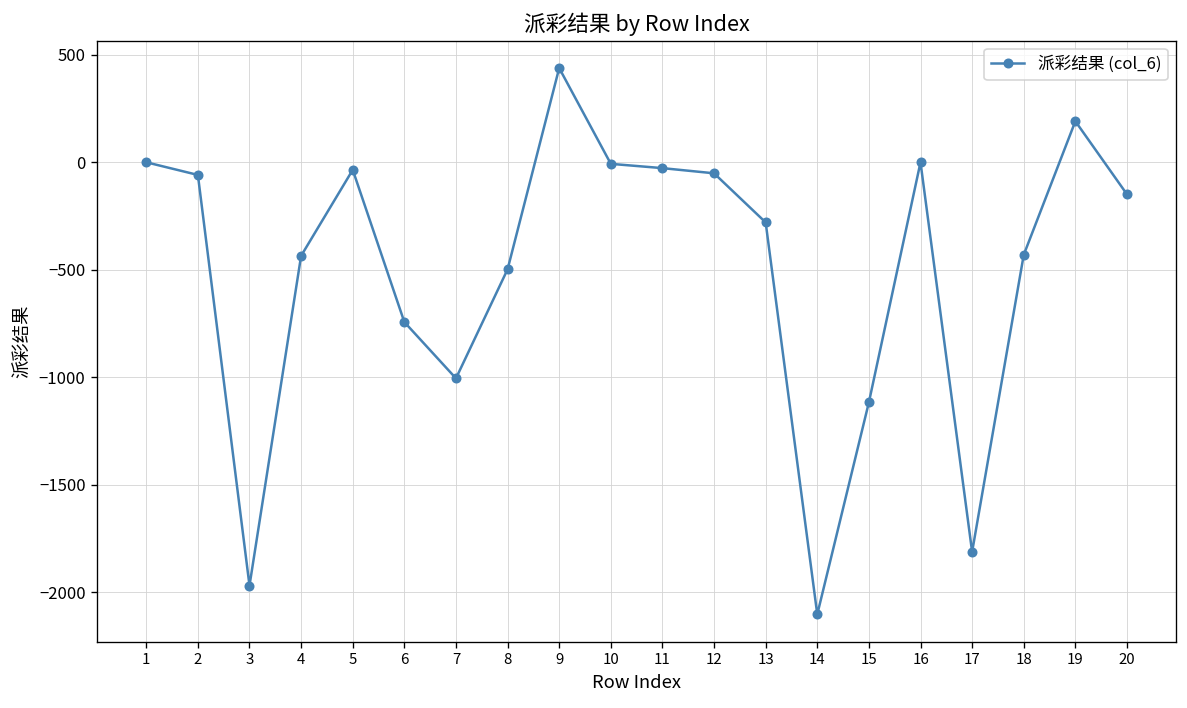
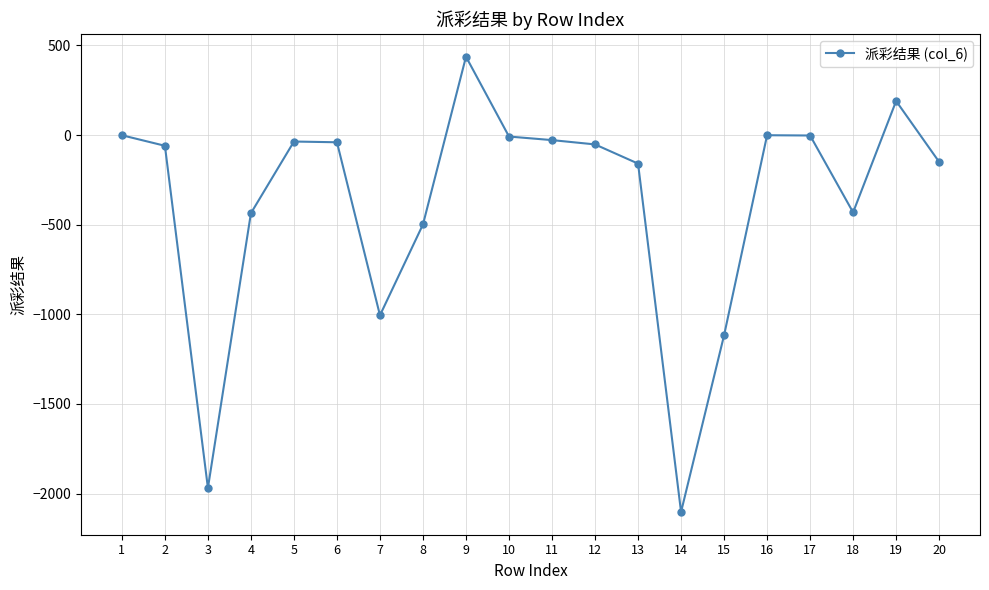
  {
    "1": 0,
    "2": -60,
    "3": -1970,
    "4": -440,
    "5": -40,
-   "6": -740,
+   "6": -40,
    "7": -1010,
    "8": -500,
    "9": 440,
    "10": -10,
    "11": -30,
    "12": -50,
-   "13": -280,
+   "13": -160,
    "14": -2100,
    "15": -1120,
    "16": 0,
-   "17": -1810,
+   "17": 0,
    "18": -430,
    "19": 190,
    "20": -150
  }
